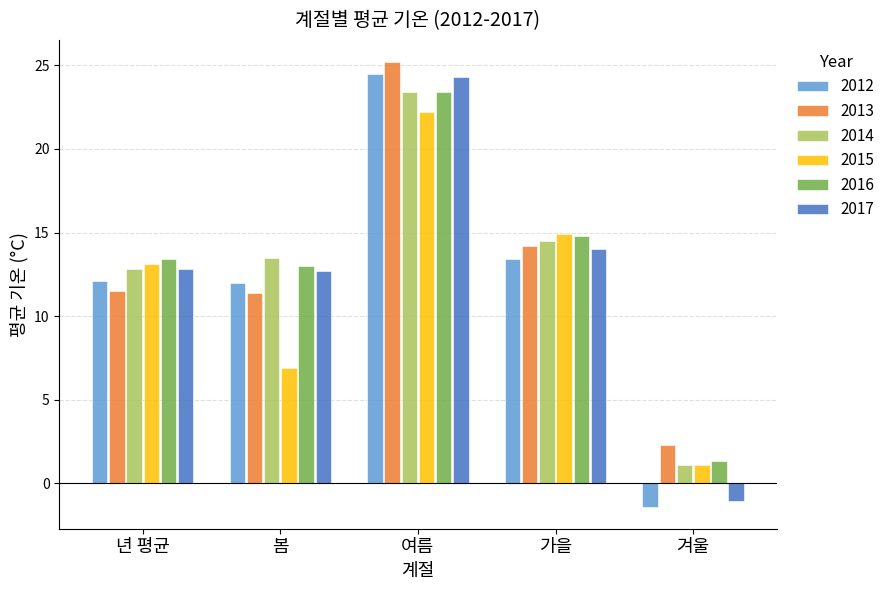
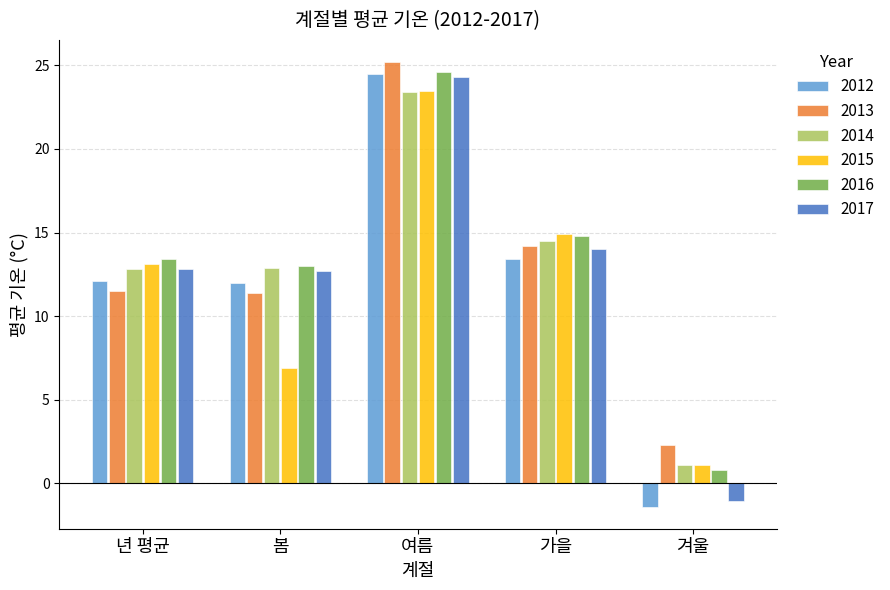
  {
    "2013": {
      "년 평균": 11.5,
      "봄": 11.4,
      "여름": 25.2,
      "가을": 14.2,
      "겨울": 2.3
    },
    "2014": {
      "년 평균": 12.8,
-     "봄": 13.5,
+     "봄": 12.9,
      "여름": 23.4,
      "가을": 14.5,
      "겨울": 1.1
    },
    "2015": {
      "년 평균": 13.1,
      "봄": 6.9,
-     "여름": 22.2,
+     "여름": 23.5,
      "가을": 14.9,
      "겨울": 1.1
    },
    "2016": {
      "년 평균": 13.4,
      "봄": 13.0,
-     "여름": 23.4,
+     "여름": 24.6,
      "가을": 14.8,
-     "겨울": 1.3
+     "겨울": 0.8
    }
  }
